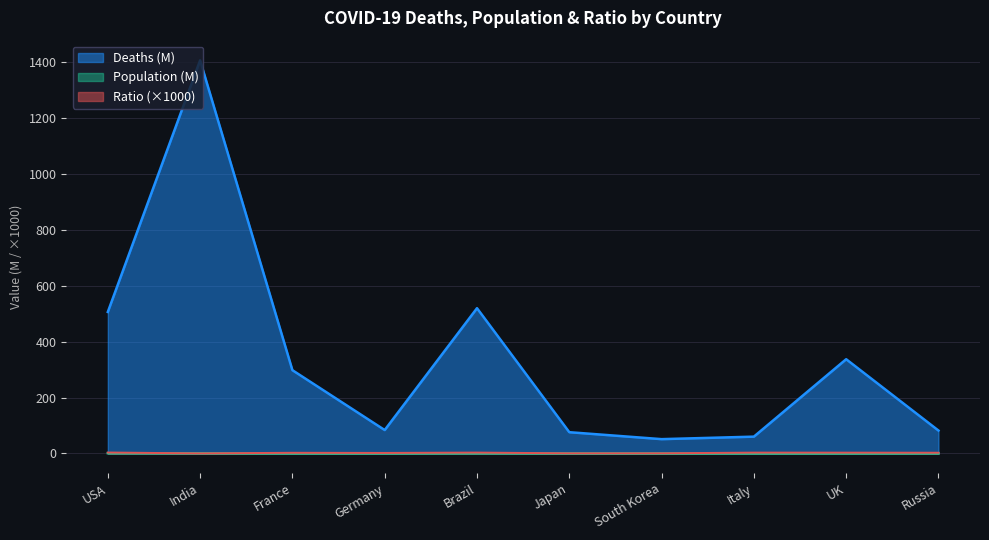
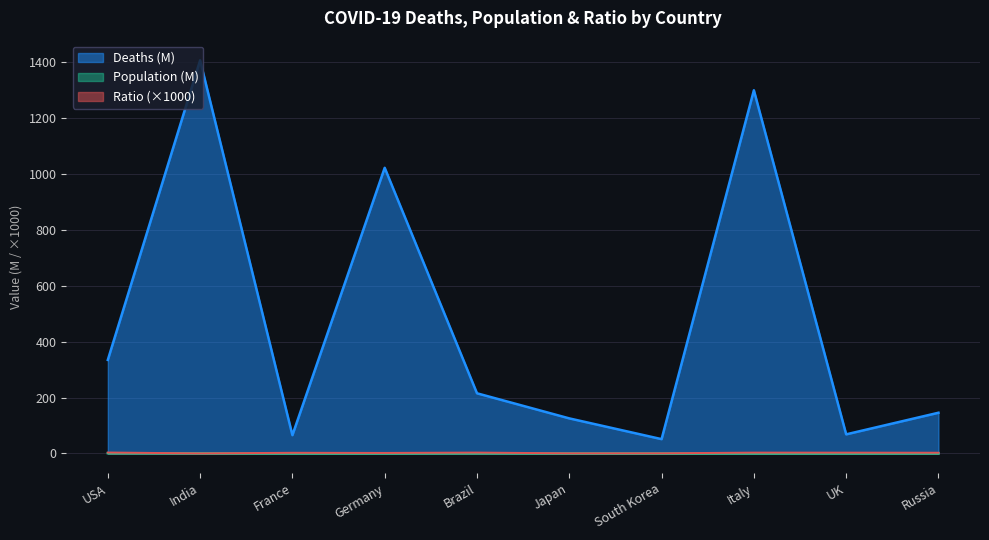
  {
    "Deaths (M)": {
-     "USA": 510,
-     "France": 300,
-     "Germany": 80,
-     "Brazil": 520,
-     "Japan": 80,
+     "USA": 330,
+     "France": 70,
+     "Germany": 1020,
+     "Brazil": 220,
+     "Japan": 130,
      "South Korea": 50,
-     "Italy": 60,
-     "UK": 340,
-     "Russia": 80
+     "Italy": 1300,
+     "UK": 70,
+     "Russia": 150
    }
  }
